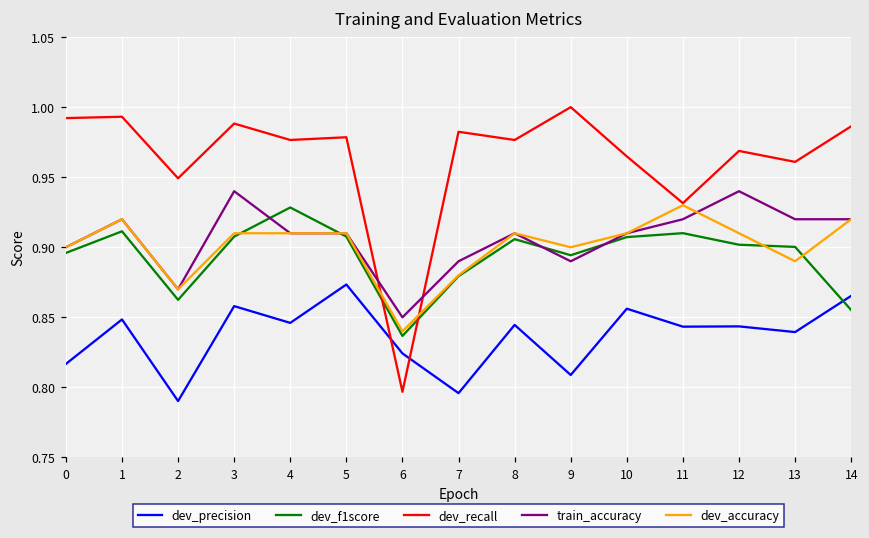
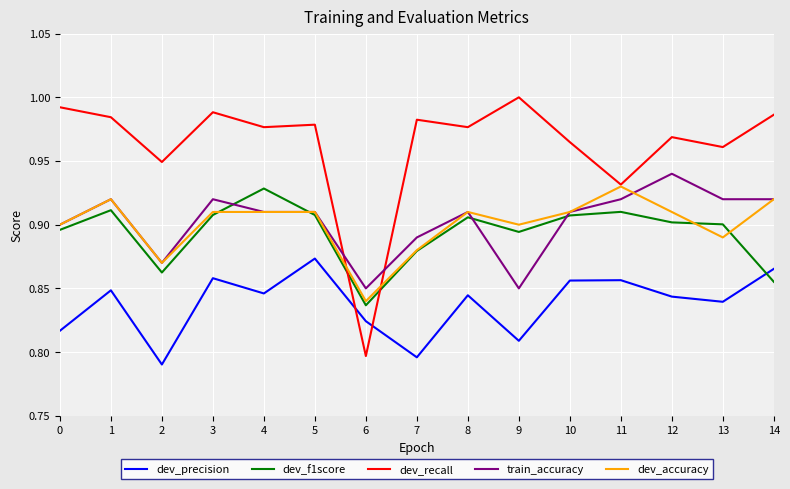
  {
    "dev_precision": {
      "0": 0.817,
      "1": 0.848,
      "2": 0.790,
      "3": 0.858,
      "4": 0.846,
      "5": 0.873,
      "6": 0.824,
      "7": 0.796,
      "8": 0.845,
      "9": 0.809,
      "10": 0.856,
-     "11": 0.843,
+     "11": 0.856,
      "12": 0.844,
      "13": 0.839,
      "14": 0.865
    },
    "dev_f1score": {
      "0": 0.896,
      "1": 0.911,
      "2": 0.862,
      "3": 0.908,
      "4": 0.928,
      "5": 0.908,
      "6": 0.837,
      "8": 0.906,
      "9": 0.894,
      "10": 0.907,
      "11": 0.910,
      "12": 0.902,
      "13": 0.900,
      "14": 0.855
    },
    "dev_recall": {
      "0": 0.992,
-     "1": 0.993,
+     "1": 0.984,
      "2": 0.949,
      "3": 0.988,
      "4": 0.977,
      "5": 0.979,
      "6": 0.797,
      "7": 0.982,
      "8": 0.977,
      "9": 1.000,
      "10": 0.965,
      "12": 0.969,
      "13": 0.961,
      "14": 0.986
    },
    "train_accuracy": {
-     "3": 0.94,
+     "3": 0.92,
      "6": 0.85,
      "7": 0.89,
-     "9": 0.89,
+     "9": 0.85,
      "11": 0.92,
      "12": 0.94,
      "13": 0.92
    },
    "dev_accuracy": {
      "3": 0.910,
      "6": 0.840,
      "9": 0.900,
      "12": 0.910,
      "13": 0.890
    }
  }
